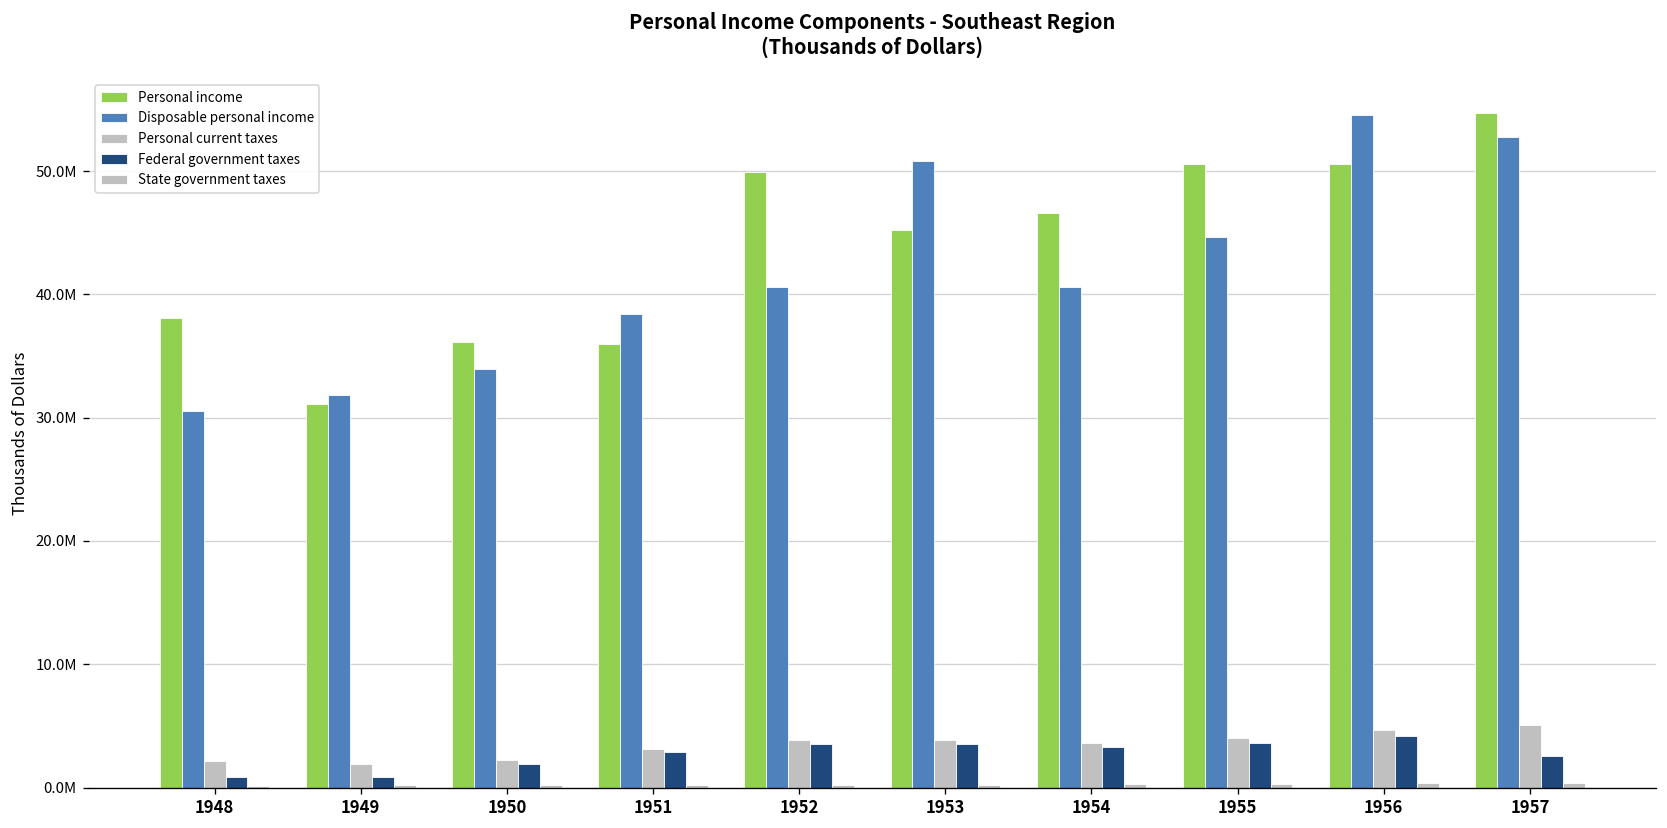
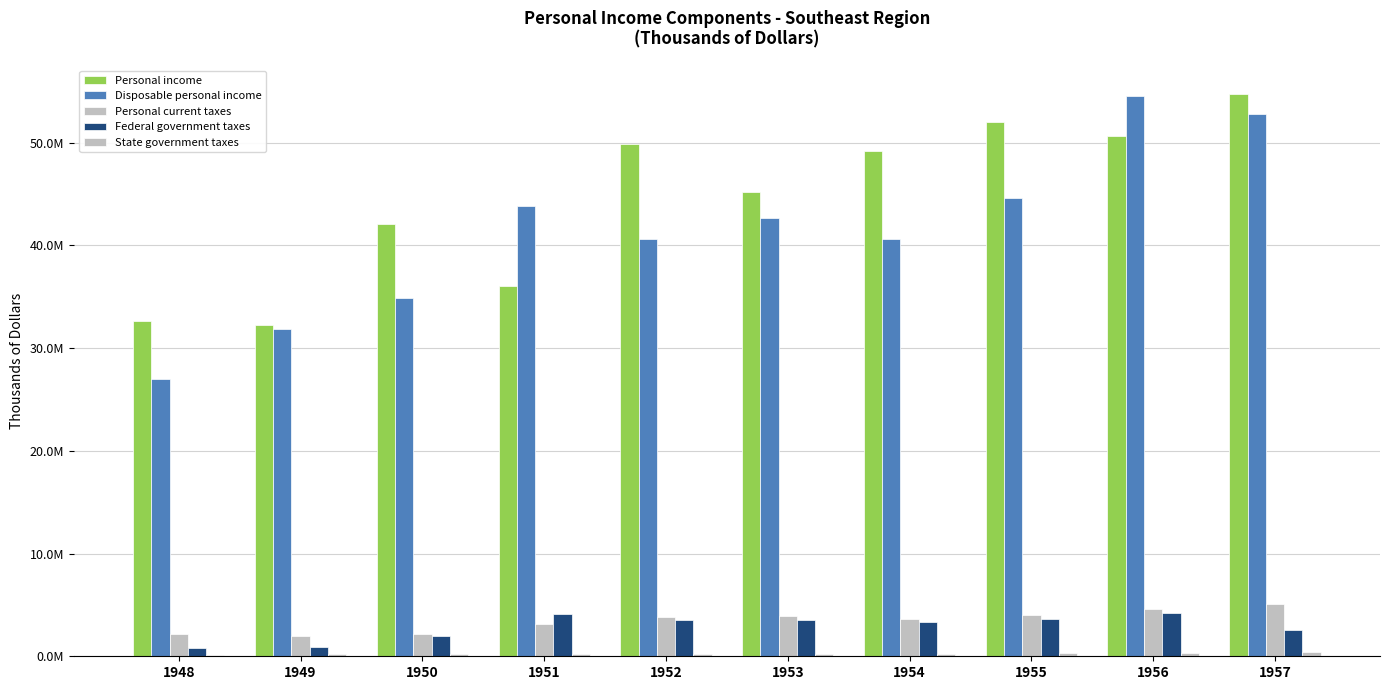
  {
    "Personal income": {
-     "1948": 38100000,
-     "1949": 31100000,
-     "1950": 36100000,
+     "1948": 32700000,
+     "1949": 32300000,
+     "1950": 42100000,
      "1951": 36000000,
      "1952": 49900000,
      "1953": 45200000,
-     "1954": 46600000,
-     "1955": 50600000,
+     "1954": 49100000,
+     "1955": 52000000,
      "1956": 50600000,
      "1957": 54700000
    },
    "Disposable personal income": {
-     "1948": 30500000,
+     "1948": 27000000,
      "1949": 31800000,
-     "1950": 33900000,
-     "1951": 38400000,
+     "1950": 34900000,
+     "1951": 43800000,
      "1952": 40600000,
-     "1953": 50800000,
+     "1953": 42700000,
      "1954": 40600000,
      "1955": 44600000,
      "1956": 54500000,
      "1957": 52700000
    },
    "Federal government taxes": {
      "1948": 800000,
      "1949": 900000,
      "1950": 1900000,
-     "1951": 2900000,
+     "1951": 4100000,
      "1952": 3500000,
      "1953": 3600000,
      "1954": 3300000,
      "1955": 3600000,
      "1956": 4200000,
      "1957": 2500000
    }
  }
